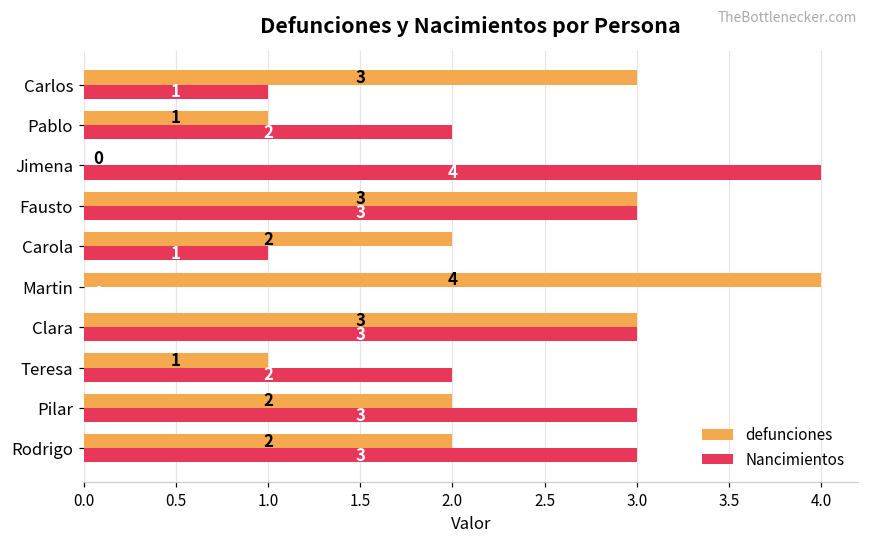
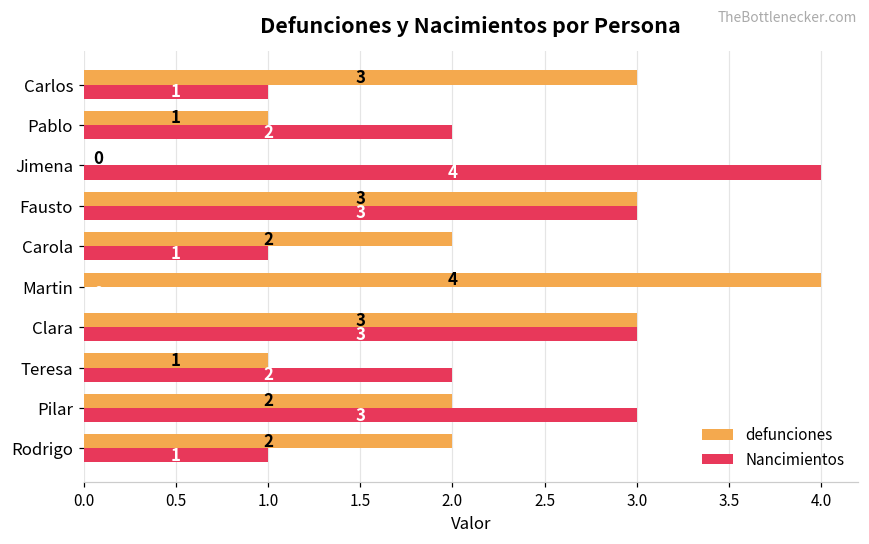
  {
    "defunciones": {
      "Carlos": 3,
      "Pablo": 1,
      "Jimena": 0,
      "Carola": 2,
      "Martin": 4,
      "Teresa": 1,
      "Pilar": 2,
      "Rodrigo": 2
    },
    "Nancimientos": {
      "Carlos": 1,
      "Pablo": 2,
      "Jimena": 4,
      "Carola": 1,
      "Teresa": 2,
      "Pilar": 3,
-     "Rodrigo": 3
+     "Rodrigo": 1
    }
  }
